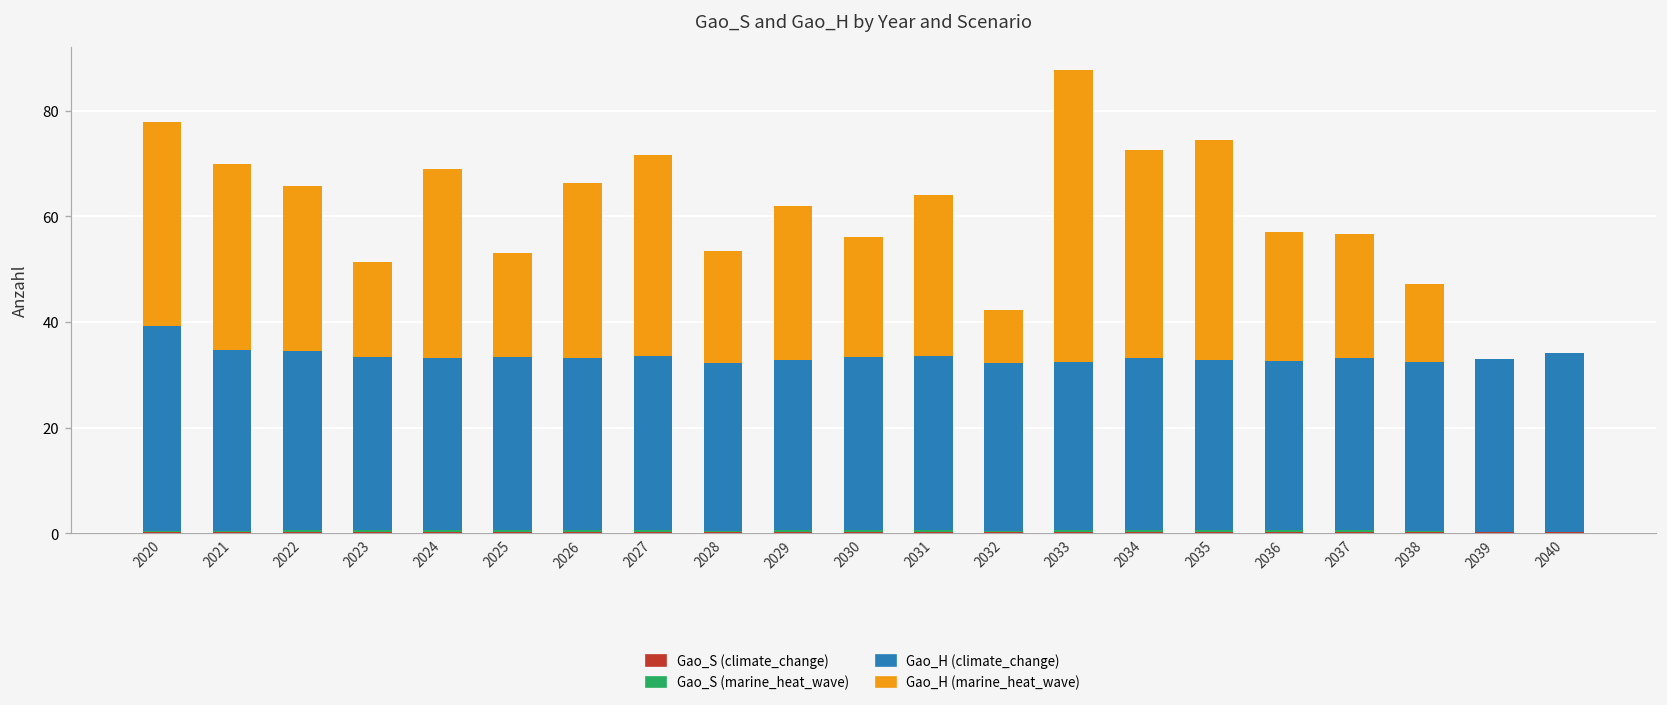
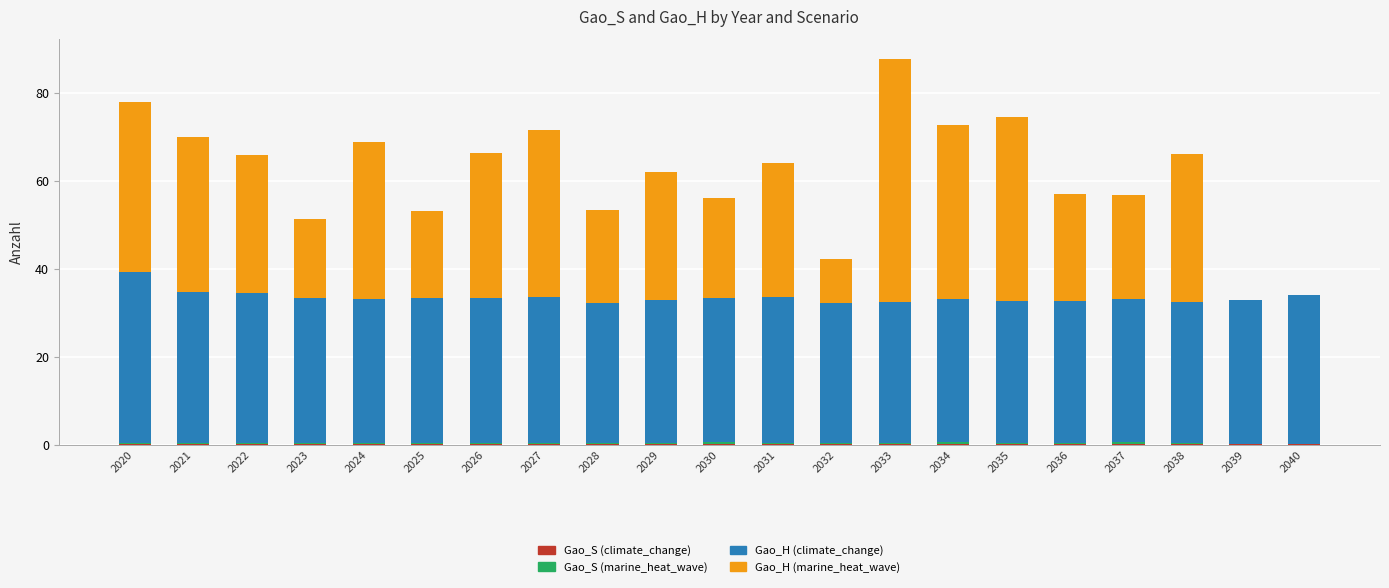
  {
    "Gao_S (marine_heat_wave)": {
      "2039": 0,
      "2040": 0
    },
    "Gao_H (climate_change)": {
      "2020": 39,
      "2021": 34,
      "2022": 34,
      "2023": 33,
      "2024": 33,
      "2025": 33,
      "2026": 33,
      "2027": 33,
      "2028": 32,
      "2029": 32,
      "2030": 33,
      "2031": 33,
      "2032": 32,
      "2033": 32,
      "2034": 33,
      "2035": 32,
      "2036": 32,
      "2037": 33,
      "2038": 32,
      "2039": 33,
      "2040": 34
    },
    "Gao_H (marine_heat_wave)": {
      "2020": 39,
      "2021": 35,
      "2022": 31,
      "2023": 18,
      "2024": 36,
      "2025": 20,
      "2026": 33,
      "2027": 38,
      "2028": 21,
      "2029": 29,
      "2030": 23,
      "2031": 31,
      "2032": 10,
      "2033": 55,
      "2034": 40,
      "2035": 42,
      "2036": 24,
      "2037": 24,
-     "2038": 15,
+     "2038": 34,
      "2039": 0,
      "2040": 0
    }
  }
